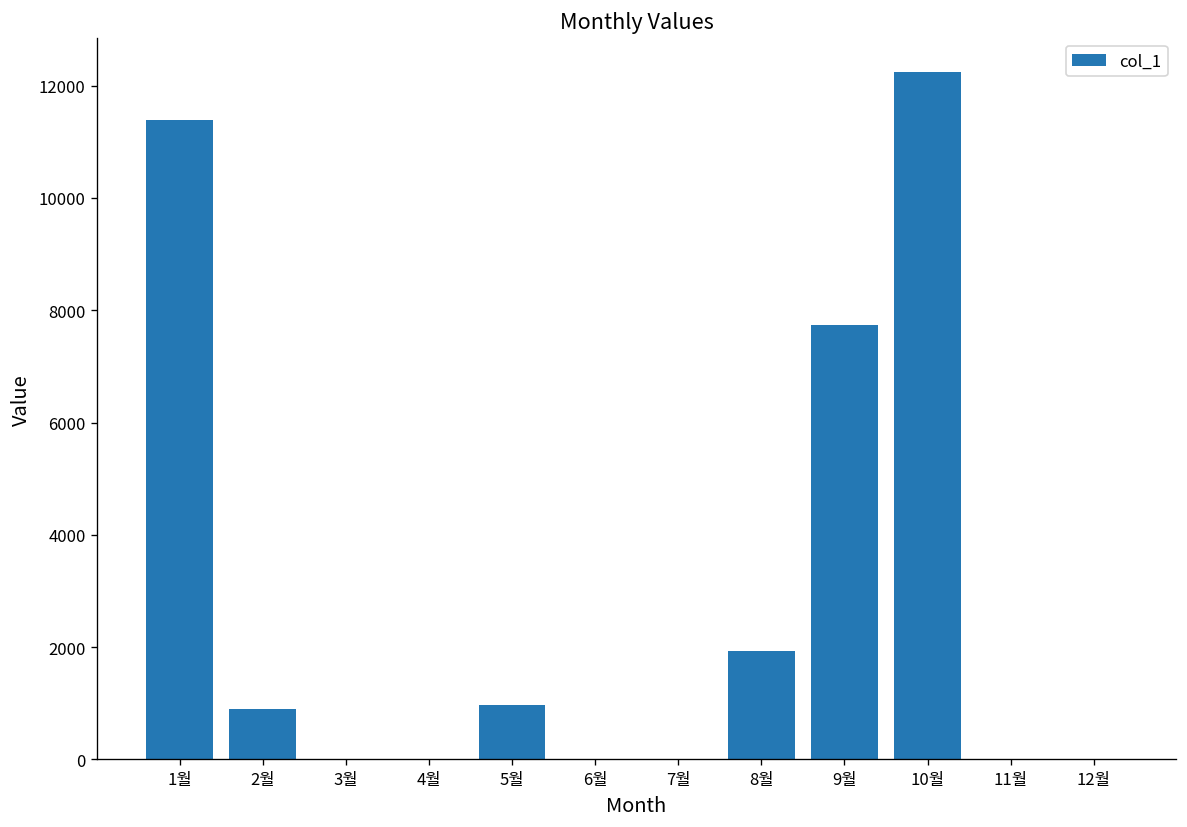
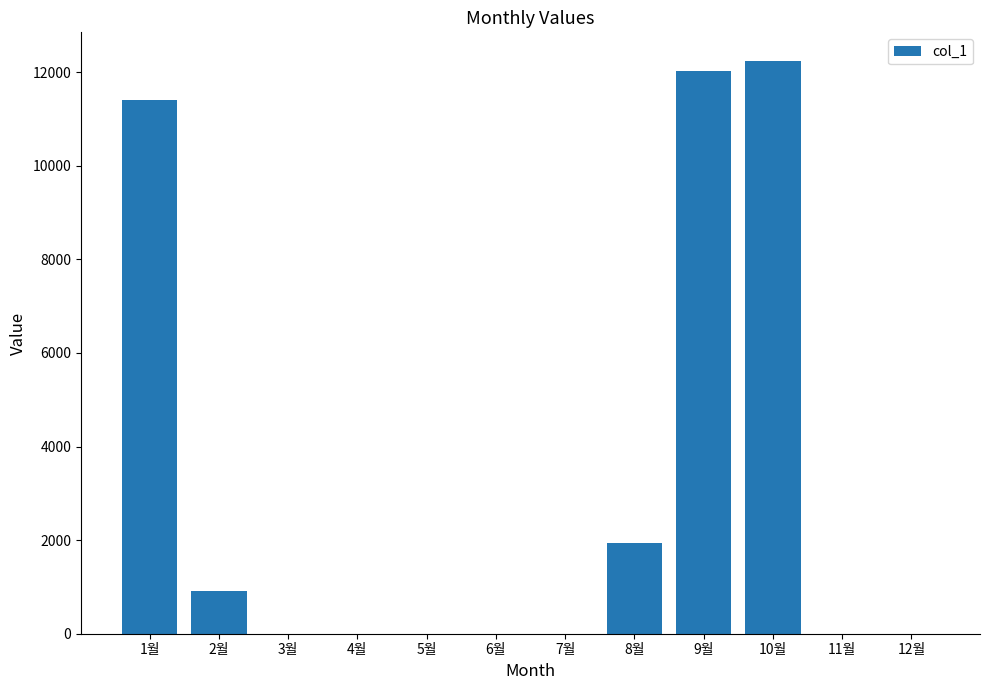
  {
    "1월": 11400,
    "2월": 900,
    "3월": 0,
    "4월": 0,
-   "5월": 1000,
+   "5월": 0,
    "6월": 0,
    "7월": 0,
    "8월": 1900,
-   "9월": 7700,
+   "9월": 12000,
    "10월": 12200,
    "11월": 0,
    "12월": 0
  }
